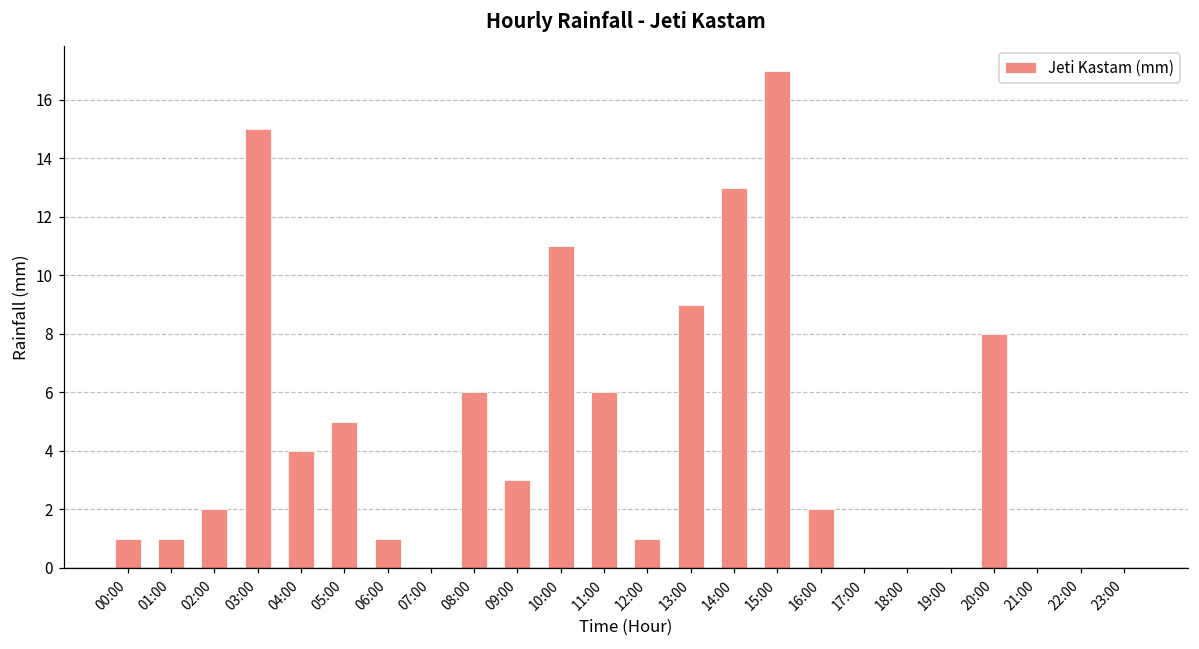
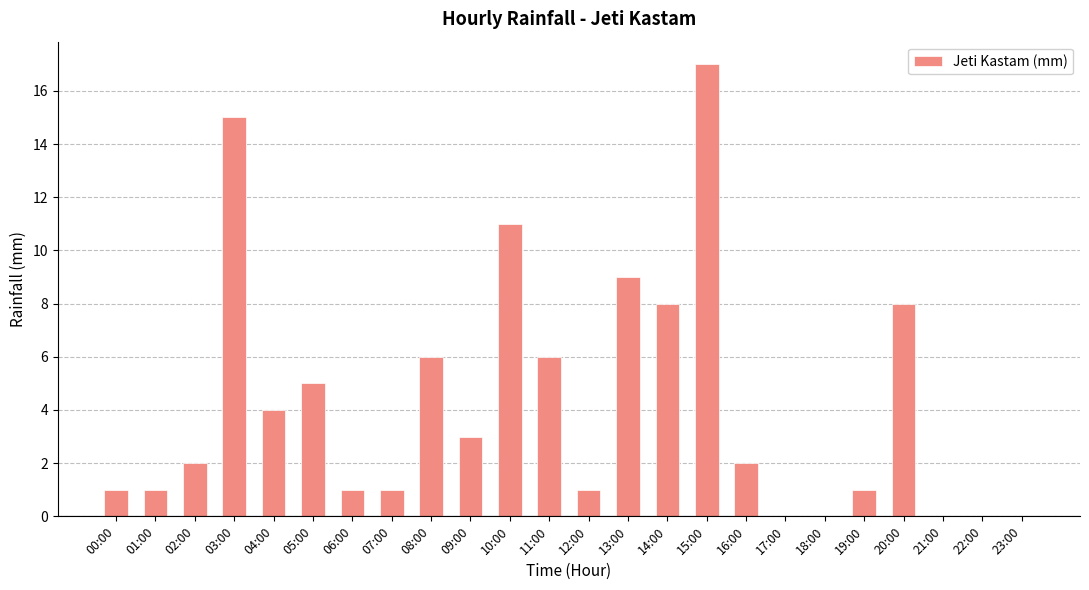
  {
    "00:00": 1,
    "01:00": 1,
    "02:00": 2,
    "03:00": 15,
    "04:00": 4,
    "05:00": 5,
    "06:00": 1,
-   "07:00": 0,
+   "07:00": 1,
    "08:00": 6,
    "09:00": 3,
    "10:00": 11,
    "11:00": 6,
    "12:00": 1,
    "13:00": 9,
-   "14:00": 13,
+   "14:00": 8,
    "15:00": 17,
    "16:00": 2,
    "17:00": 0,
    "18:00": 0,
-   "19:00": 0,
+   "19:00": 1,
    "20:00": 8,
    "21:00": 0,
    "22:00": 0,
    "23:00": 0
  }
